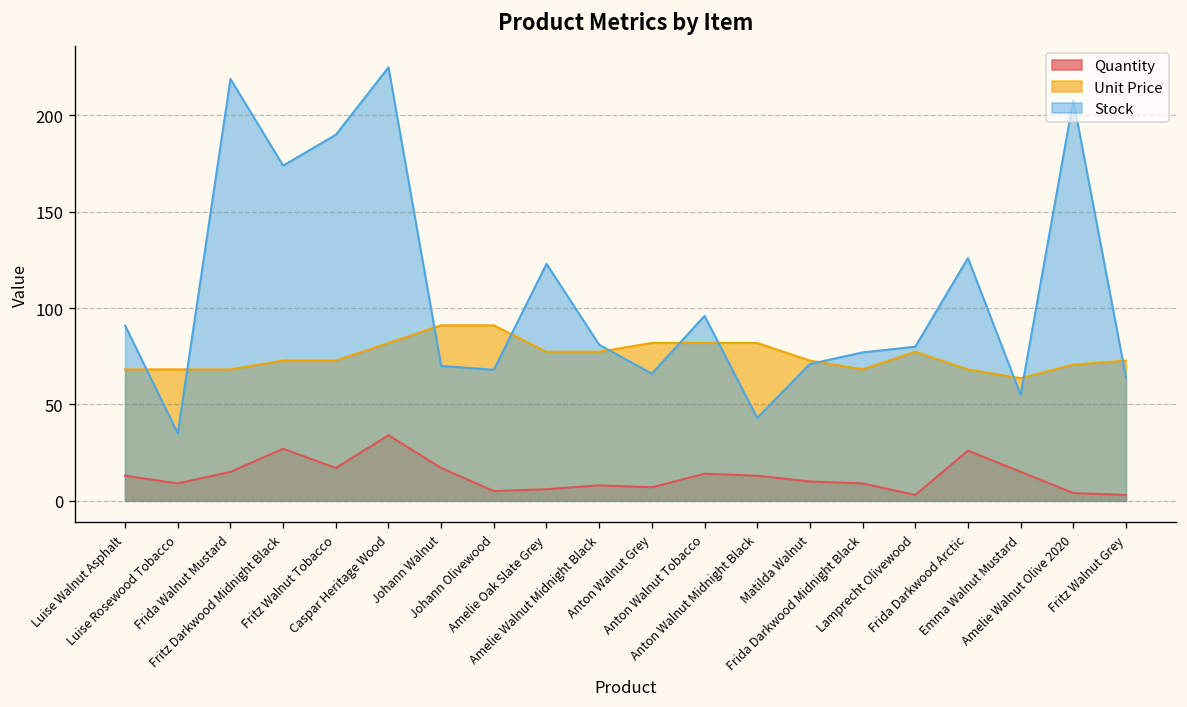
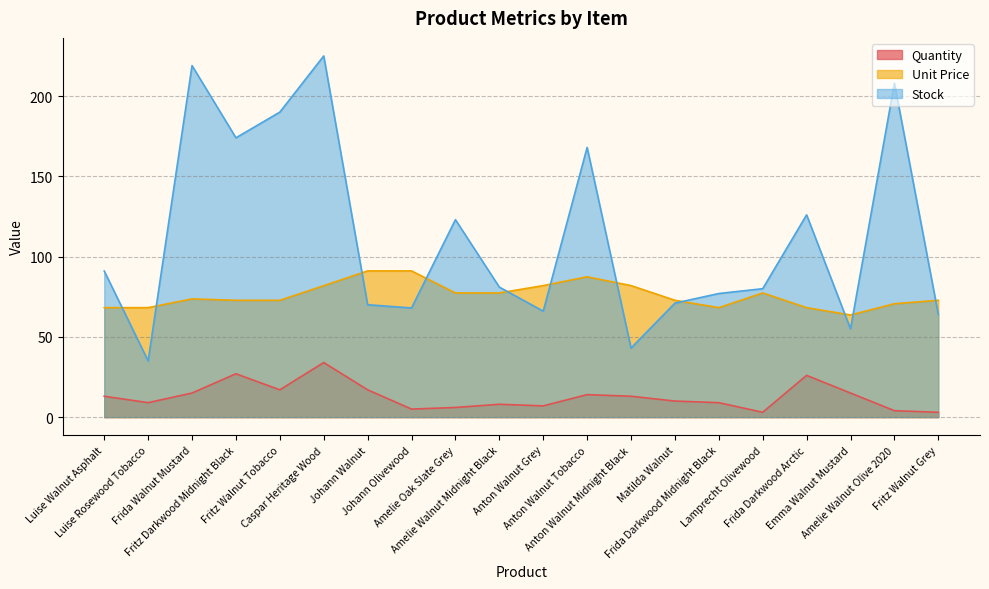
  {
    "Quantity": {
      "Luise Walnut Asphalt": 13,
      "Luise Rosewood Tobacco": 9,
      "Frida Walnut Mustard": 15,
      "Fritz Darkwood Midnight Black": 27,
      "Fritz Walnut Tobacco": 17,
      "Caspar Heritage Wood": 34,
      "Johann Walnut": 17,
      "Johann Olivewood": 5,
      "Amelie Oak Slate Grey": 6,
      "Amelie Walnut Midnight Black": 8,
      "Anton Walnut Grey": 7,
      "Anton Walnut Tobacco": 14,
      "Anton Walnut Midnight Black": 13,
      "Matilda Walnut": 10,
      "Frida Darkwood Midnight Black": 9,
      "Lamprecht Olivewood": 3,
      "Frida Darkwood Arctic": 26,
      "Emma Walnut Mustard": 15,
      "Amelie Walnut Olive 2020": 4,
      "Fritz Walnut Grey": 3
    },
    "Unit Price": {
      "Luise Walnut Asphalt": 68,
      "Luise Rosewood Tobacco": 68,
-     "Frida Walnut Mustard": 68,
+     "Frida Walnut Mustard": 74,
      "Fritz Darkwood Midnight Black": 73,
      "Fritz Walnut Tobacco": 73,
      "Caspar Heritage Wood": 82,
      "Johann Walnut": 91,
      "Johann Olivewood": 91,
      "Amelie Oak Slate Grey": 77,
      "Amelie Walnut Midnight Black": 77,
      "Anton Walnut Grey": 82,
-     "Anton Walnut Tobacco": 82,
+     "Anton Walnut Tobacco": 87,
      "Anton Walnut Midnight Black": 82,
      "Matilda Walnut": 73,
      "Frida Darkwood Midnight Black": 68,
      "Lamprecht Olivewood": 77,
      "Frida Darkwood Arctic": 68,
      "Emma Walnut Mustard": 64,
      "Amelie Walnut Olive 2020": 71,
      "Fritz Walnut Grey": 73
    },
    "Stock": {
      "Luise Walnut Asphalt": 91,
      "Luise Rosewood Tobacco": 35,
      "Frida Walnut Mustard": 219,
      "Fritz Darkwood Midnight Black": 174,
      "Fritz Walnut Tobacco": 190,
      "Caspar Heritage Wood": 225,
      "Johann Walnut": 70,
      "Johann Olivewood": 68,
      "Amelie Oak Slate Grey": 123,
      "Amelie Walnut Midnight Black": 81,
      "Anton Walnut Grey": 66,
-     "Anton Walnut Tobacco": 96,
+     "Anton Walnut Tobacco": 168,
      "Anton Walnut Midnight Black": 43,
      "Matilda Walnut": 71,
      "Frida Darkwood Midnight Black": 77,
      "Lamprecht Olivewood": 80,
      "Frida Darkwood Arctic": 126,
      "Emma Walnut Mustard": 55,
      "Fritz Walnut Grey": 64
    }
  }
